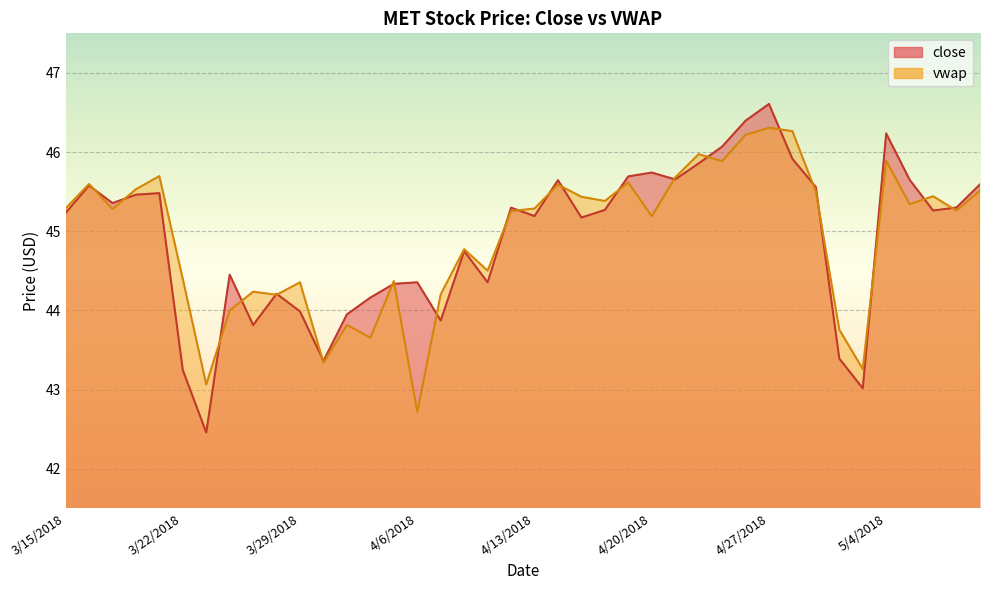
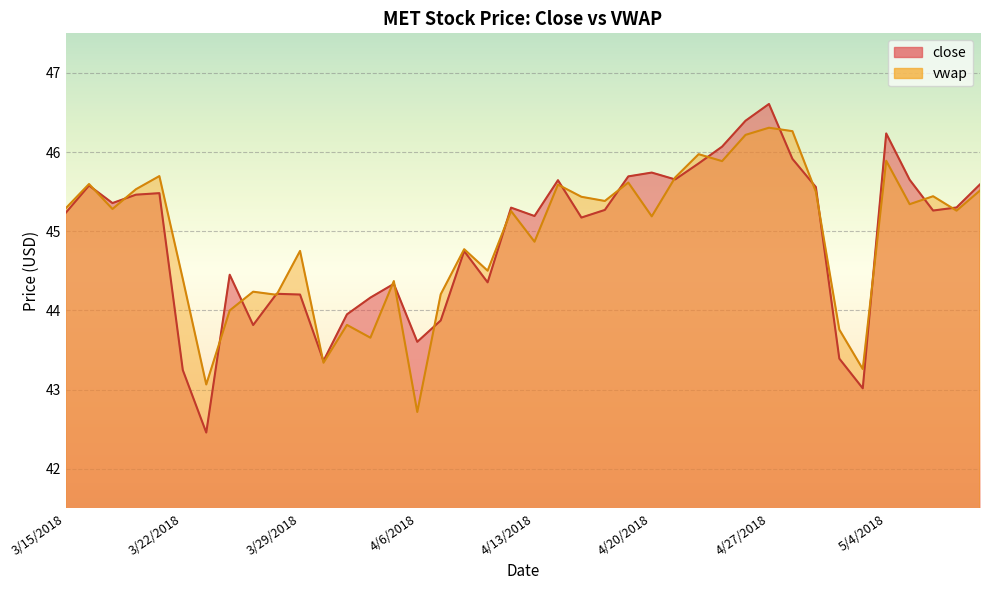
  {
    "close": {
      "3/15/2018": 45.2,
      "3/22/2018": 43.2,
-     "3/29/2018": 44.0,
-     "4/6/2018": 44.4,
+     "3/29/2018": 44.2,
+     "4/6/2018": 43.6,
      "4/13/2018": 45.2,
      "4/20/2018": 45.7,
      "4/27/2018": 46.6,
      "5/4/2018": 46.2
    },
    "vwap": {
      "3/15/2018": 45.3,
      "3/22/2018": 44.4,
-     "3/29/2018": 44.4,
+     "3/29/2018": 44.8,
      "4/6/2018": 42.7,
-     "4/13/2018": 45.3,
+     "4/13/2018": 44.9,
      "4/20/2018": 45.2,
      "4/27/2018": 46.3,
      "5/4/2018": 45.9
    }
  }
